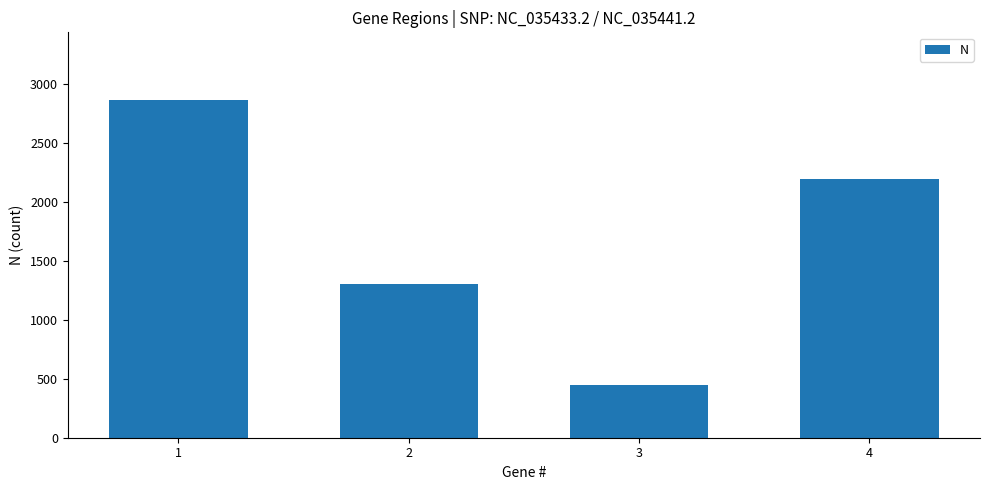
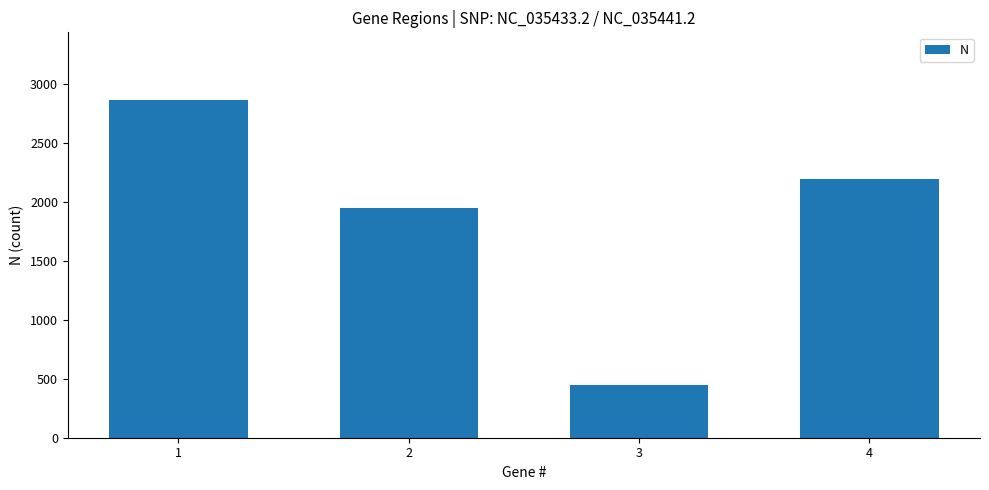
  {
    "1": 2860,
-   "2": 1300,
+   "2": 1950,
    "3": 450,
    "4": 2200
  }
